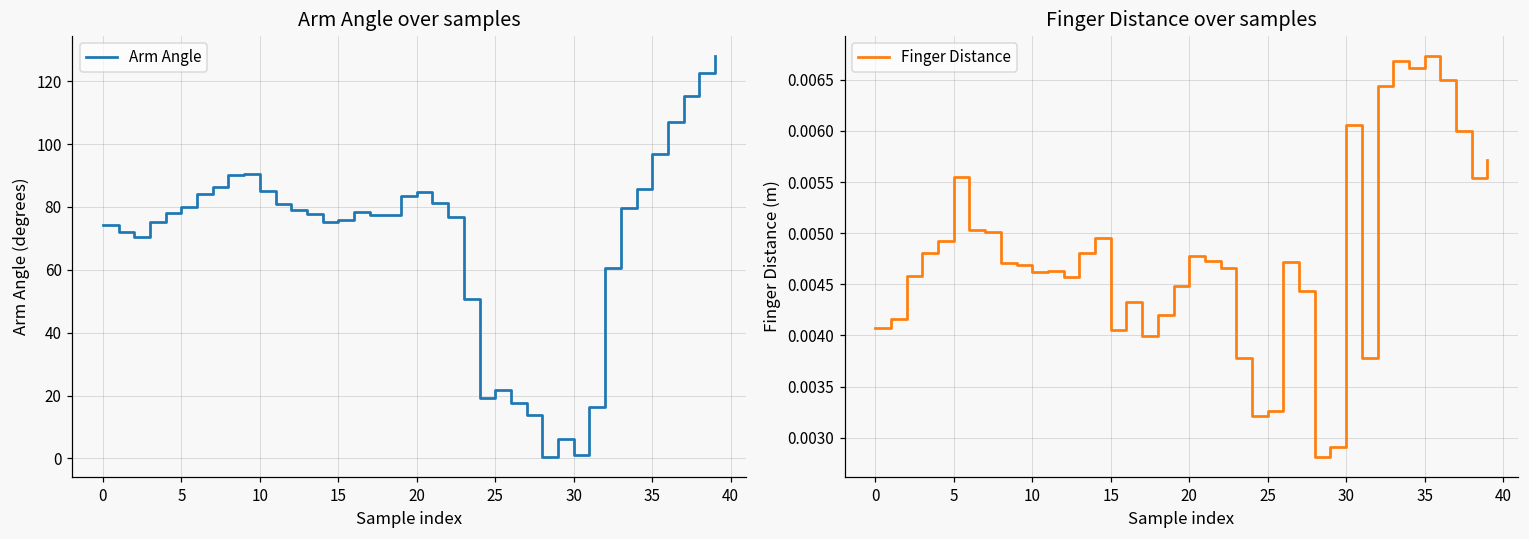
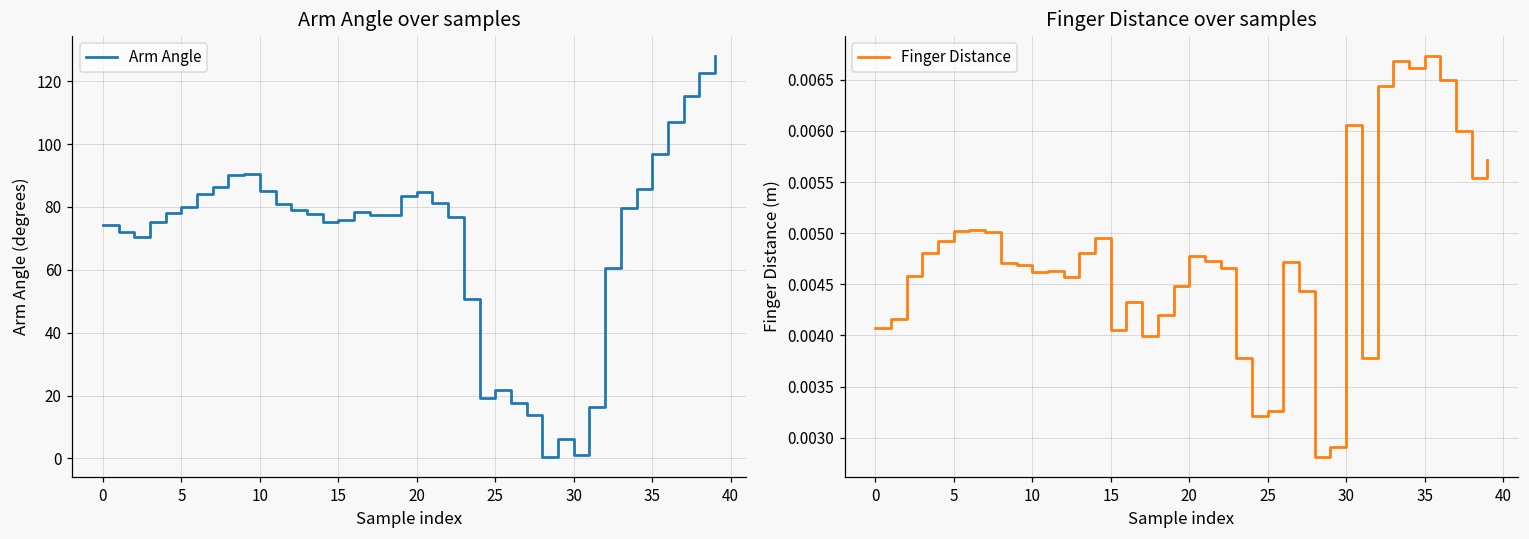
  {
    "Arm Angle over samples": {
      "0": 74,
      "5": 80,
      "10": 85,
      "15": 76,
      "20": 85,
      "25": 22,
      "30": 1,
      "35": 97
    },
    "Finger Distance over samples": {
      "0": 0.0041,
-     "5": 0.0056,
+     "5": 0.0050,
      "10": 0.0046,
      "15": 0.0041,
      "20": 0.0048,
      "25": 0.0033,
      "30": 0.0061,
      "35": 0.0067
    }
  }
